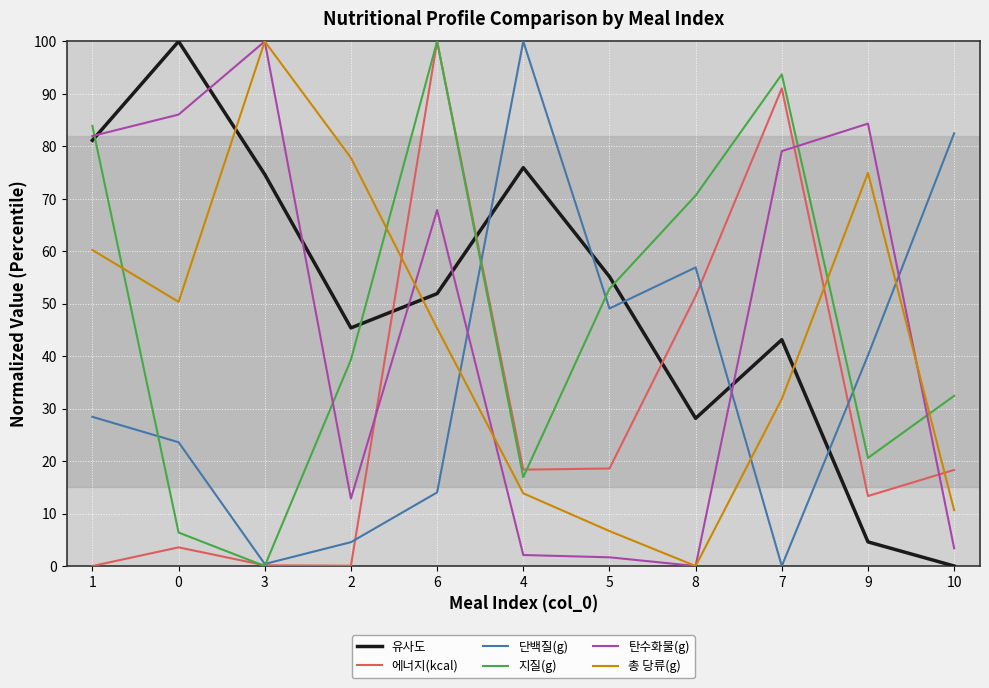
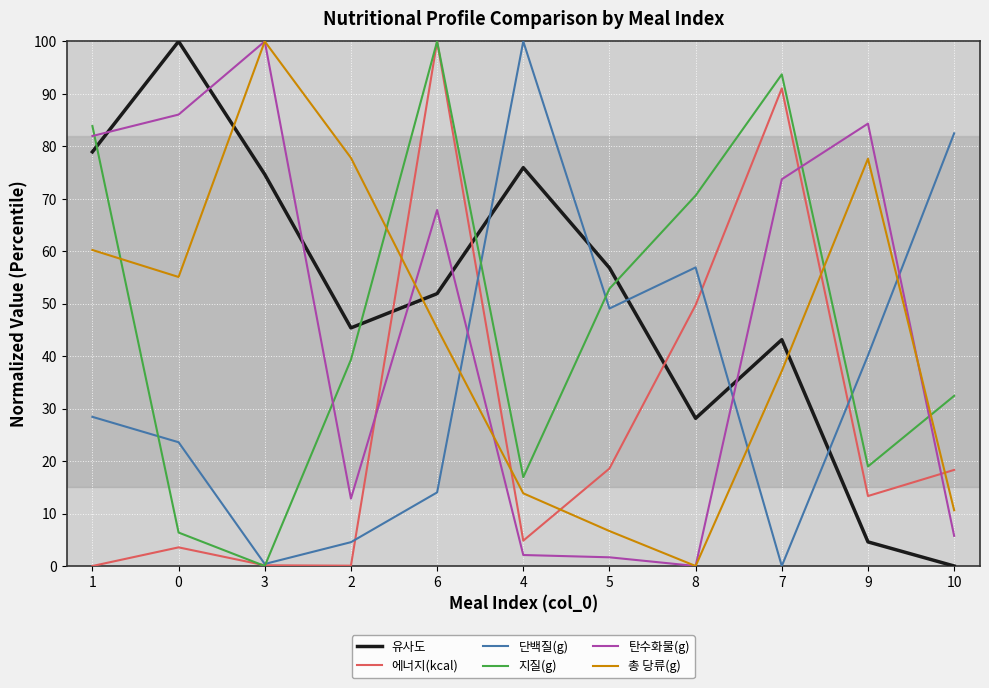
  {
    "유사도": {
-     "1": 81,
+     "1": 79,
      "0": 100,
      "3": 75,
      "2": 45,
      "6": 52,
      "4": 76,
-     "5": 55,
+     "5": 57,
      "8": 28,
      "7": 43,
      "9": 5,
      "10": 0
    },
    "에너지(kcal)": {
      "1": 0,
      "0": 4,
      "2": 0,
-     "4": 18,
+     "4": 5,
      "5": 19,
-     "8": 51,
+     "8": 50,
      "7": 91,
      "9": 13,
      "10": 18
    },
    "단백질(g)": {
      "1": 28,
      "0": 24,
      "2": 5,
      "6": 14,
      "4": 100,
      "5": 49,
      "8": 57,
      "7": 0,
      "9": 40,
      "10": 82
    },
    "지질(g)": {
      "1": 84,
      "0": 6,
      "2": 39,
      "4": 17,
      "5": 53,
      "8": 71,
      "7": 94,
-     "9": 21,
+     "9": 19,
      "10": 32
    },
    "탄수화물(g)": {
      "1": 82,
      "0": 86,
      "2": 13,
      "6": 68,
      "4": 2,
      "5": 2,
-     "7": 79,
+     "7": 74,
      "9": 84,
-     "10": 3
+     "10": 6
    },
    "총 당류(g)": {
      "1": 60,
-     "0": 50,
+     "0": 55,
      "2": 78,
      "6": 45,
      "4": 14,
      "5": 7,
-     "7": 32,
-     "9": 75,
+     "7": 37,
+     "9": 78,
      "10": 11
    }
  }
